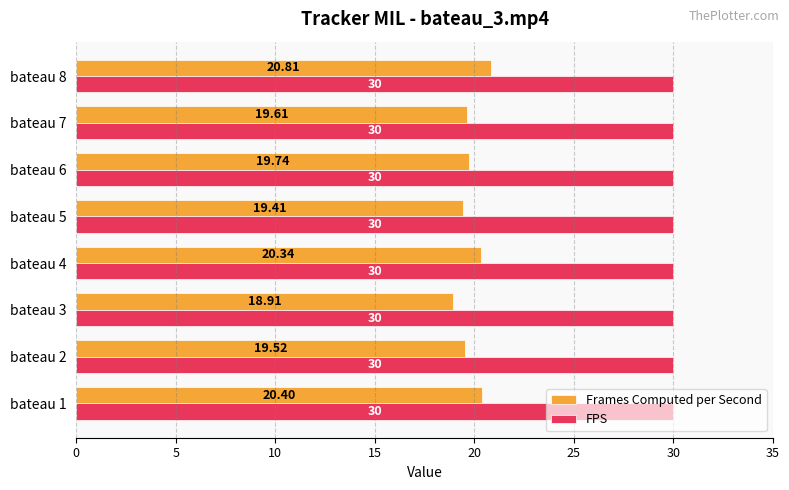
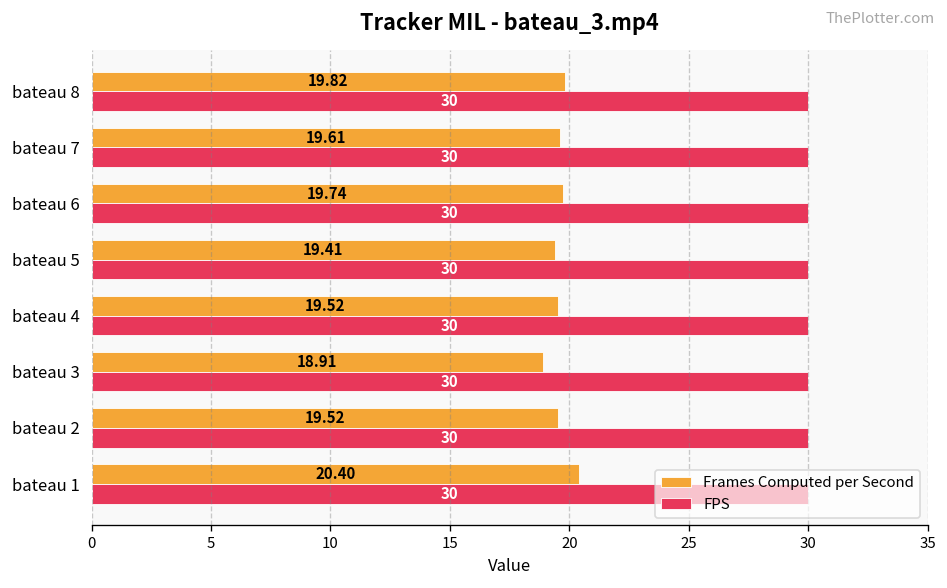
  {
    "Frames Computed per Second": {
-     "bateau 8": 20.81,
+     "bateau 8": 19.82,
      "bateau 7": 19.61,
      "bateau 6": 19.74,
      "bateau 5": 19.41,
-     "bateau 4": 20.34,
+     "bateau 4": 19.52,
      "bateau 3": 18.91,
      "bateau 2": 19.52,
      "bateau 1": 20.40
    },
    "FPS": {
      "bateau 8": 30,
      "bateau 7": 30,
      "bateau 6": 30,
      "bateau 5": 30,
      "bateau 4": 30,
      "bateau 3": 30,
      "bateau 2": 30
    }
  }
